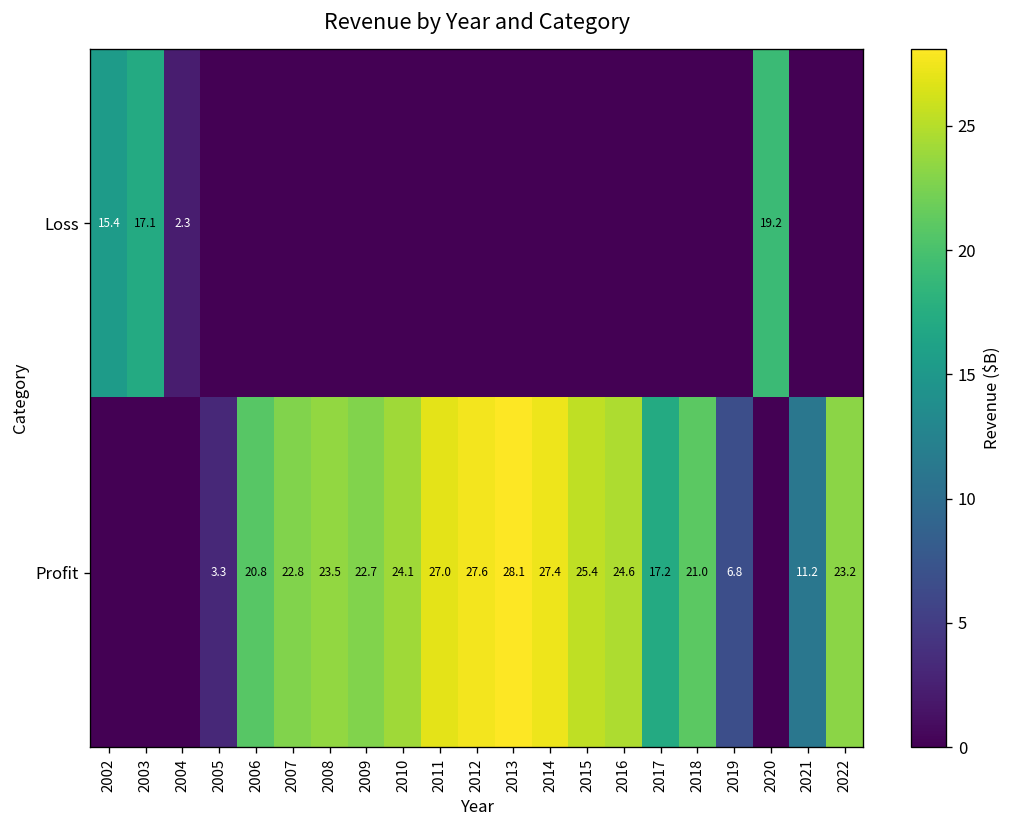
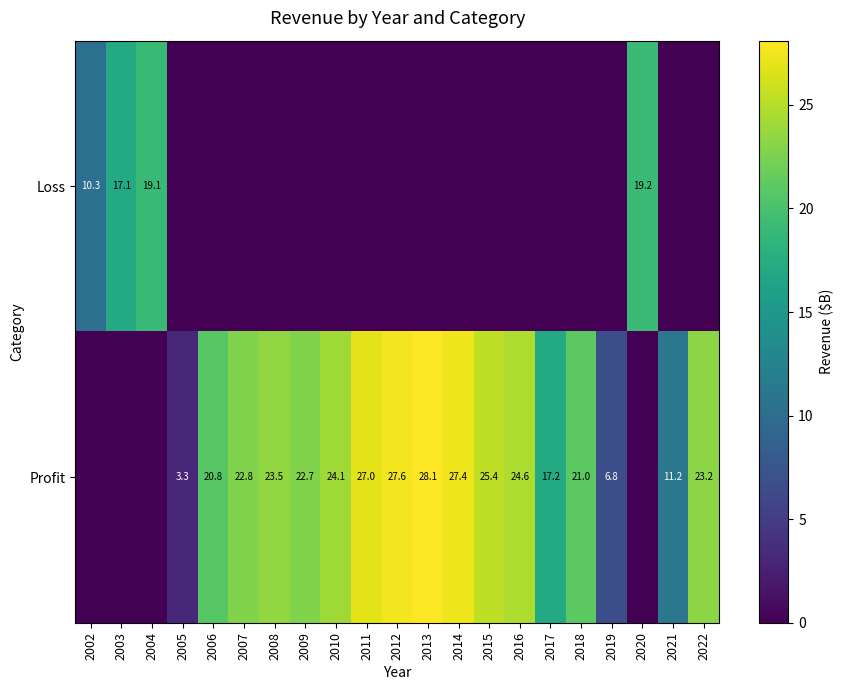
  {
    "Loss": {
-     "2002": 15.4,
+     "2002": 10.3,
      "2003": 17.1,
-     "2004": 2.3,
+     "2004": 19.1,
      "2020": 19.2
    },
    "Profit": {
      "2005": 3.3,
      "2006": 20.8,
      "2007": 22.8,
      "2008": 23.5,
      "2009": 22.7,
      "2010": 24.1,
      "2011": 27.0,
      "2012": 27.6,
      "2013": 28.1,
      "2014": 27.4,
      "2015": 25.4,
      "2016": 24.6,
      "2017": 17.2,
      "2018": 21.0,
      "2019": 6.8,
      "2021": 11.2,
      "2022": 23.2
    }
  }
